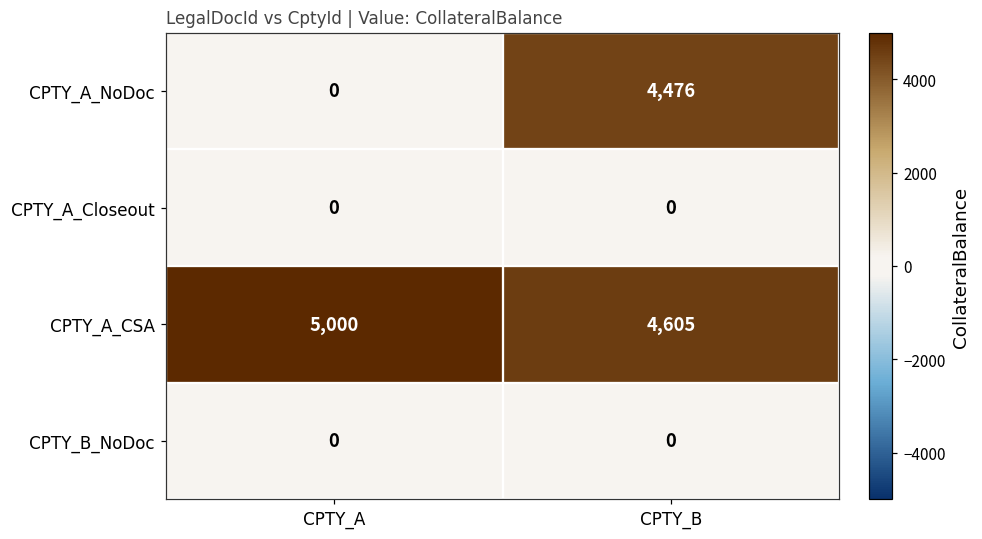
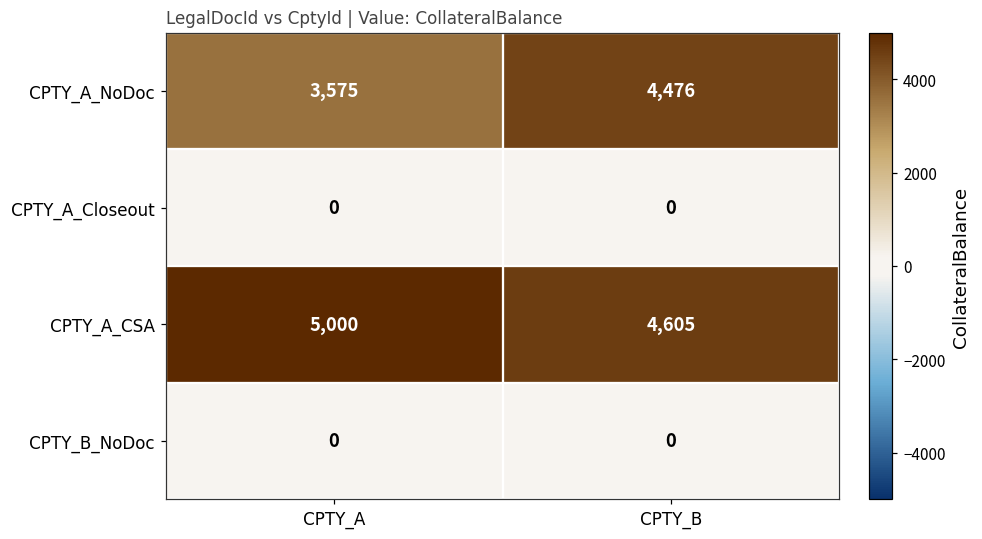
  {
    "CPTY_A_NoDoc": {
-     "CPTY_A": "0",
+     "CPTY_A": "3,575",
      "CPTY_B": "4,476"
    },
    "CPTY_A_Closeout": {
      "CPTY_A": "0",
      "CPTY_B": "0"
    },
    "CPTY_A_CSA": {
      "CPTY_A": "5,000",
      "CPTY_B": "4,605"
    },
    "CPTY_B_NoDoc": {
      "CPTY_A": "0",
      "CPTY_B": "0"
    }
  }
